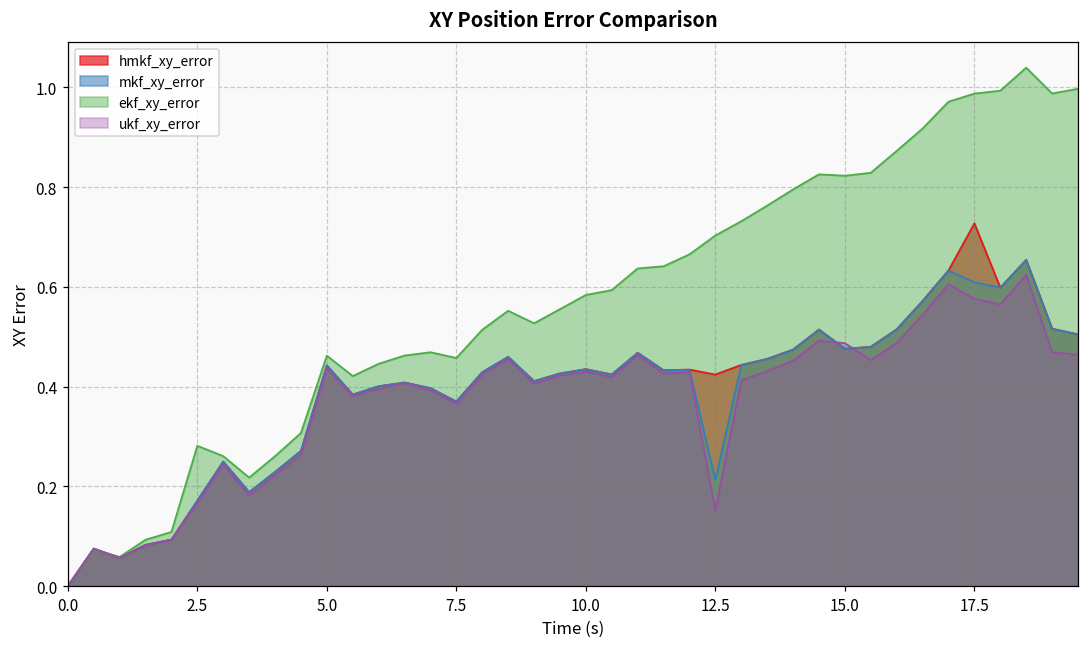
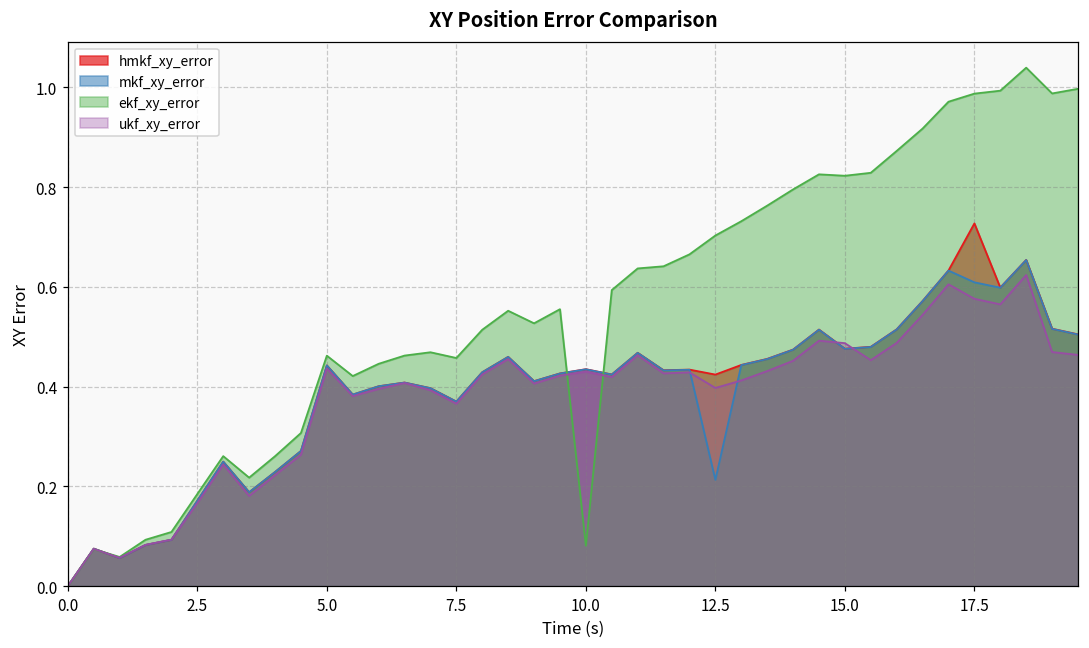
  {
    "hmkf_xy_error": {
      "12.5": 0.42,
      "17.5": 0.73
    },
    "mkf_xy_error": {
      "12.5": 0.21,
      "17.5": 0.61
    },
    "ekf_xy_error": {
-     "2.5": 0.28,
+     "2.5": 0.18,
      "5.0": 0.46,
      "7.5": 0.46,
-     "10.0": 0.58,
+     "10.0": 0.08,
      "12.5": 0.70,
      "15.0": 0.82,
      "17.5": 0.99
    },
    "ukf_xy_error": {
      "5.0": 0.44,
-     "12.5": 0.15,
+     "12.5": 0.40,
      "15.0": 0.49,
      "17.5": 0.58
    }
  }
